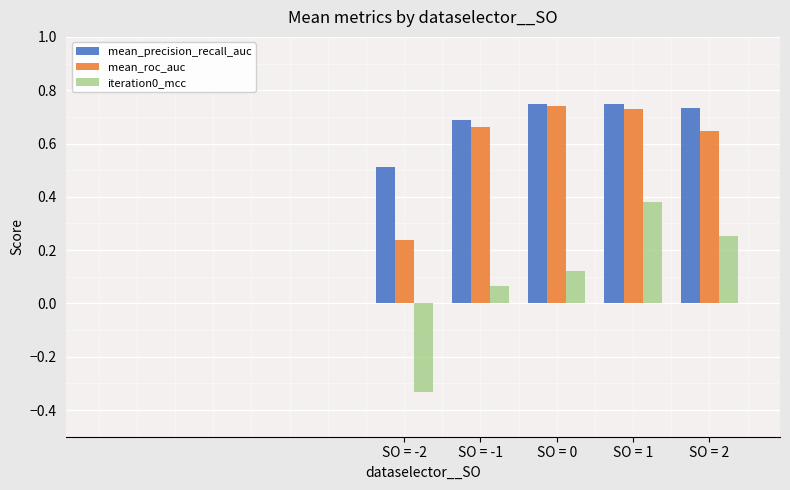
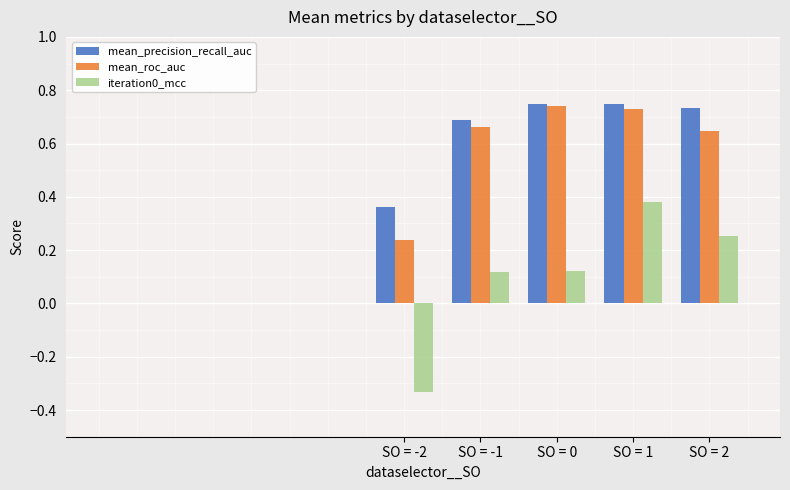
  {
    "mean_precision_recall_auc": {
-     "SO = -2": 0.51,
+     "SO = -2": 0.36,
      "SO = -1": 0.69,
      "SO = 0": 0.75,
      "SO = 1": 0.75,
      "SO = 2": 0.73
    },
    "mean_roc_auc": {
      "SO = -2": 0.24,
      "SO = -1": 0.66,
      "SO = 0": 0.74,
      "SO = 1": 0.73,
      "SO = 2": 0.65
    },
    "iteration0_mcc": {
      "SO = -2": -0.33,
-     "SO = -1": 0.07,
+     "SO = -1": 0.12,
      "SO = 0": 0.12,
      "SO = 1": 0.38,
      "SO = 2": 0.25
    }
  }
